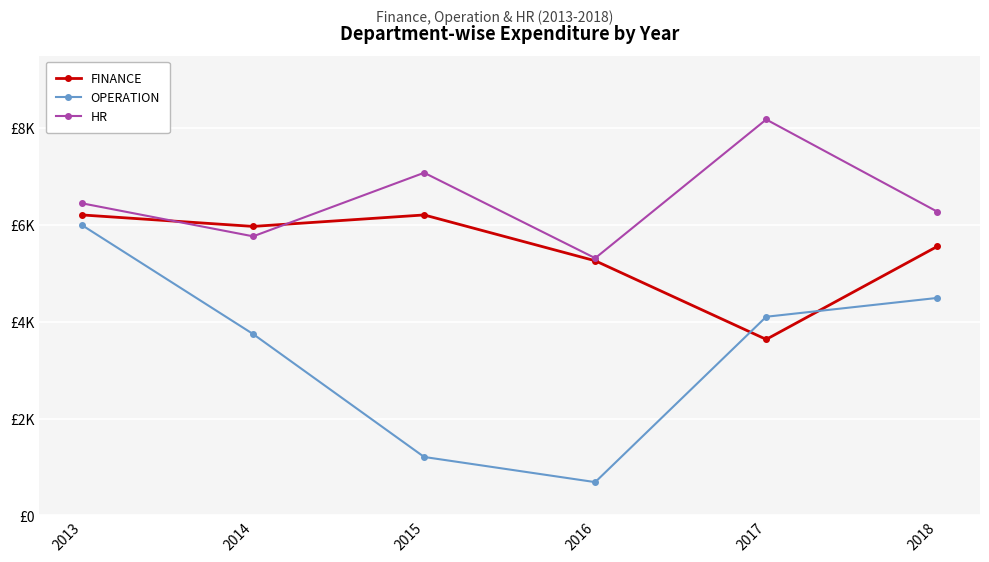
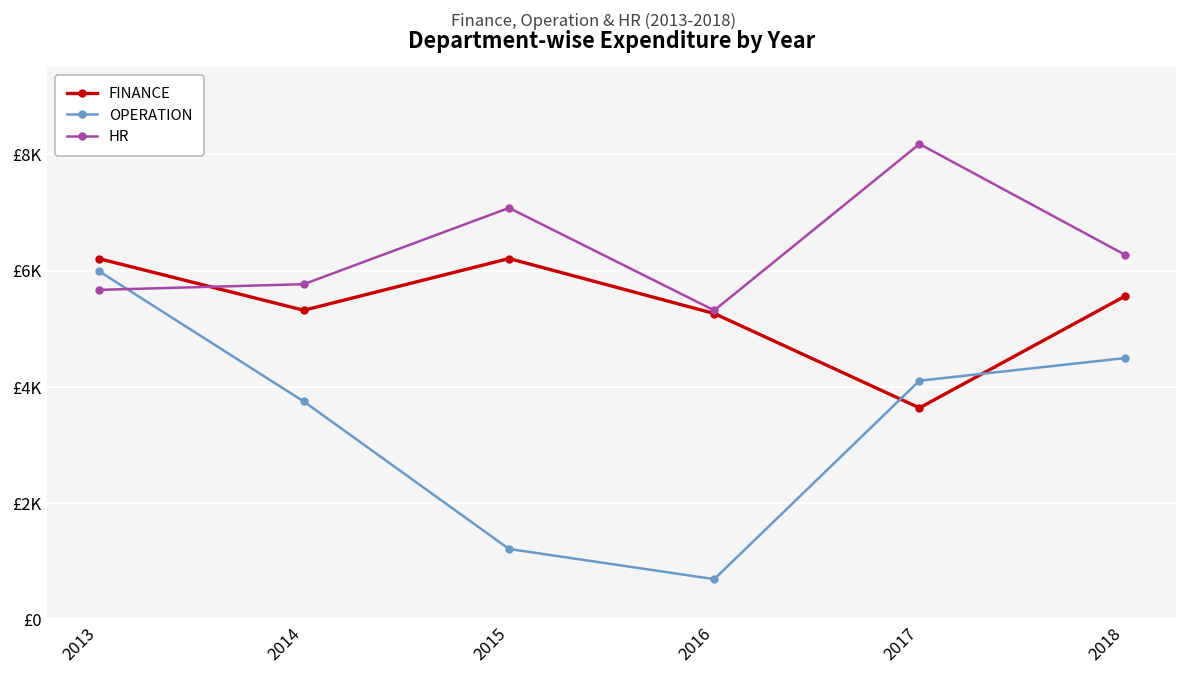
  {
    "FINANCE": {
      "2013": "£6200",
-     "2014": "£6000",
+     "2014": "£5300",
      "2015": "£6200",
      "2016": "£5300",
      "2017": "£3600",
      "2018": "£5600"
    },
    "OPERATION": {
      "2013": "£6000",
      "2014": "£3700",
      "2015": "£1200",
      "2016": "£700",
      "2017": "£4100",
      "2018": "£4500"
    },
    "HR": {
-     "2013": "£6400",
+     "2013": "£5700",
      "2014": "£5800",
      "2015": "£7100",
      "2016": "£5300",
      "2017": "£8200",
      "2018": "£6300"
    }
  }
